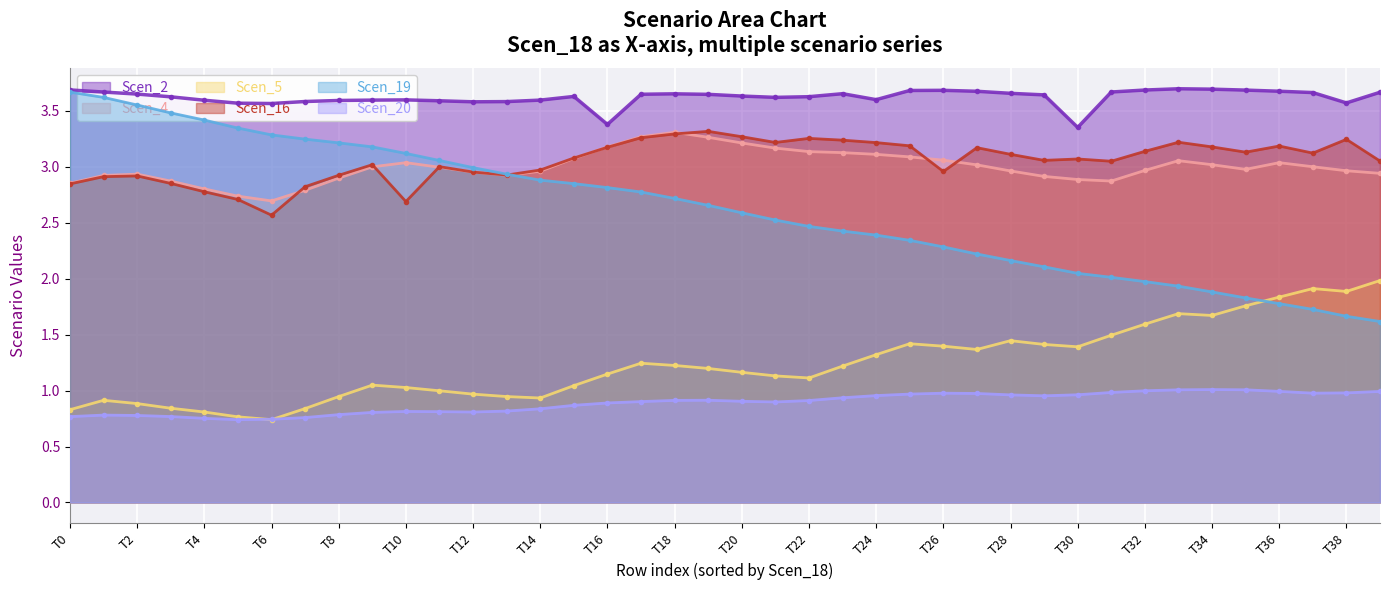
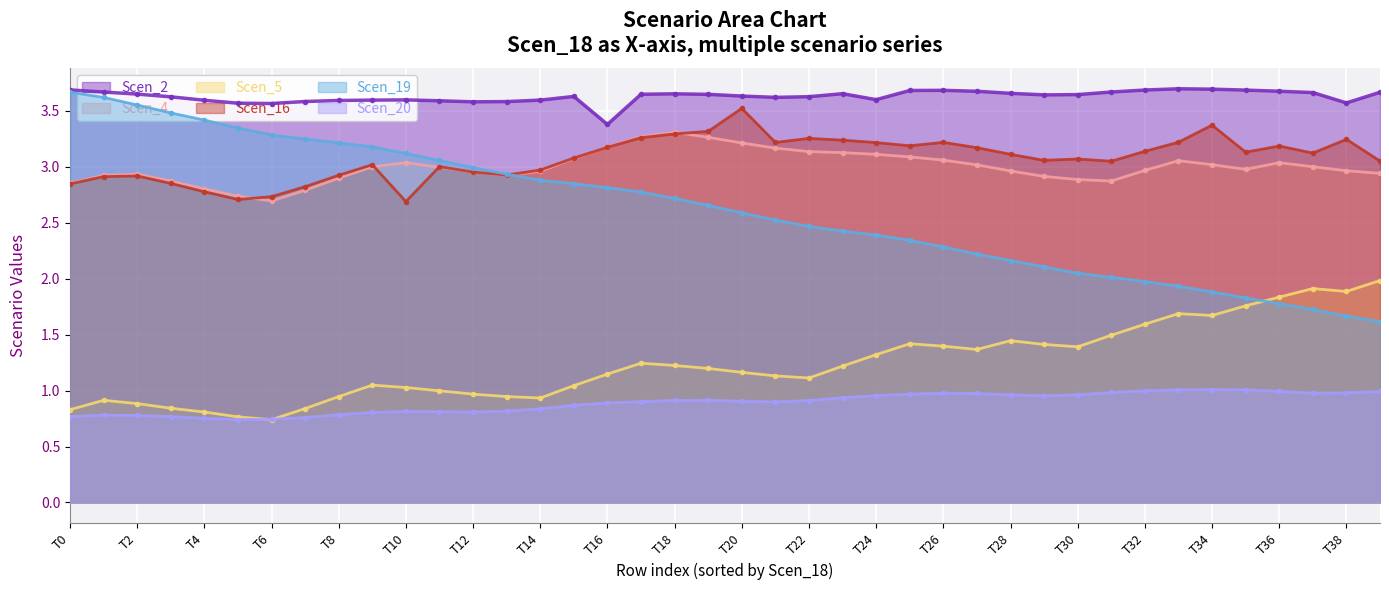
  {
    "Scen_2": {
      "T12": 3.58,
      "T14": 3.60,
      "T16": 3.38,
      "T18": 3.65,
      "T20": 3.63,
      "T22": 3.63,
      "T24": 3.60,
      "T26": 3.68,
      "T28": 3.66,
-     "T30": 3.35,
+     "T30": 3.65,
      "T32": 3.69,
      "T34": 3.69,
      "T36": 3.68,
      "T38": 3.57
    },
    "Scen_16": {
      "T4": 2.78,
-     "T6": 2.57,
+     "T6": 2.73,
      "T8": 2.92,
      "T10": 2.69,
-     "T20": 3.27,
+     "T20": 3.52,
      "T22": 3.25,
      "T24": 3.22,
-     "T26": 2.96,
+     "T26": 3.22,
      "T28": 3.11,
      "T30": 3.07,
      "T32": 3.14,
-     "T34": 3.18,
+     "T34": 3.37,
      "T36": 3.19,
      "T38": 3.25
    }
  }
